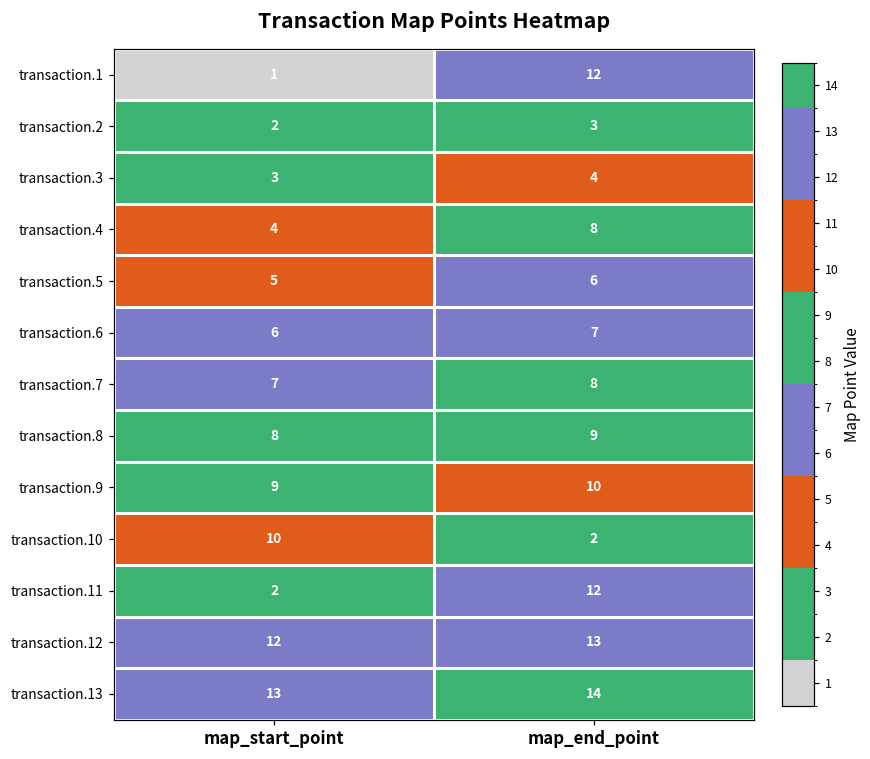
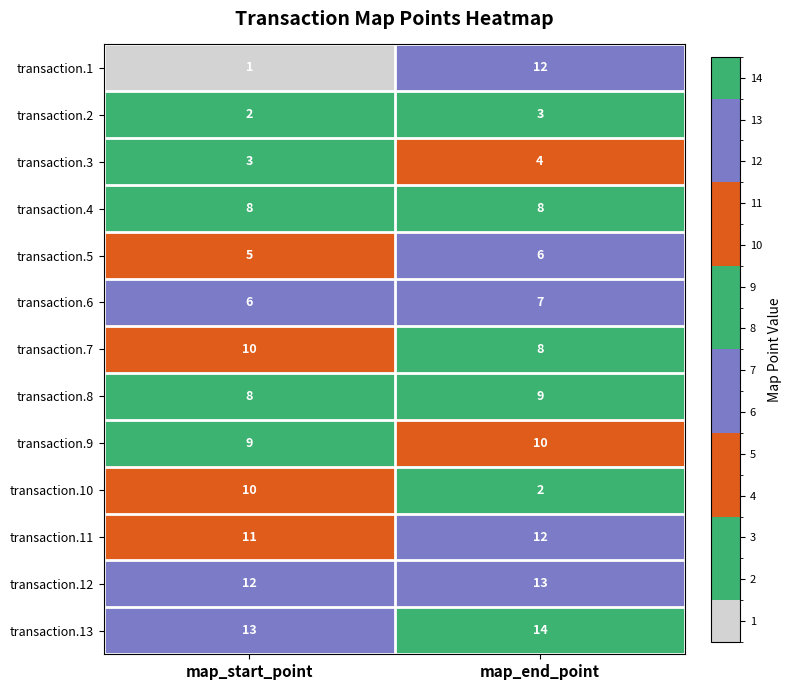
  {
    "transaction.1": {
      "map_end_point": 12
    },
    "transaction.2": {
      "map_start_point": 2,
      "map_end_point": 3
    },
    "transaction.3": {
      "map_start_point": 3,
      "map_end_point": 4
    },
    "transaction.4": {
-     "map_start_point": 4,
+     "map_start_point": 8,
      "map_end_point": 8
    },
    "transaction.5": {
      "map_start_point": 5,
      "map_end_point": 6
    },
    "transaction.6": {
      "map_start_point": 6,
      "map_end_point": 7
    },
    "transaction.7": {
-     "map_start_point": 7,
+     "map_start_point": 10,
      "map_end_point": 8
    },
    "transaction.8": {
      "map_start_point": 8,
      "map_end_point": 9
    },
    "transaction.9": {
      "map_start_point": 9,
      "map_end_point": 10
    },
    "transaction.10": {
      "map_start_point": 10,
      "map_end_point": 2
    },
    "transaction.11": {
-     "map_start_point": 2,
+     "map_start_point": 11,
      "map_end_point": 12
    },
    "transaction.12": {
      "map_start_point": 12,
      "map_end_point": 13
    },
    "transaction.13": {
      "map_start_point": 13,
      "map_end_point": 14
    }
  }
